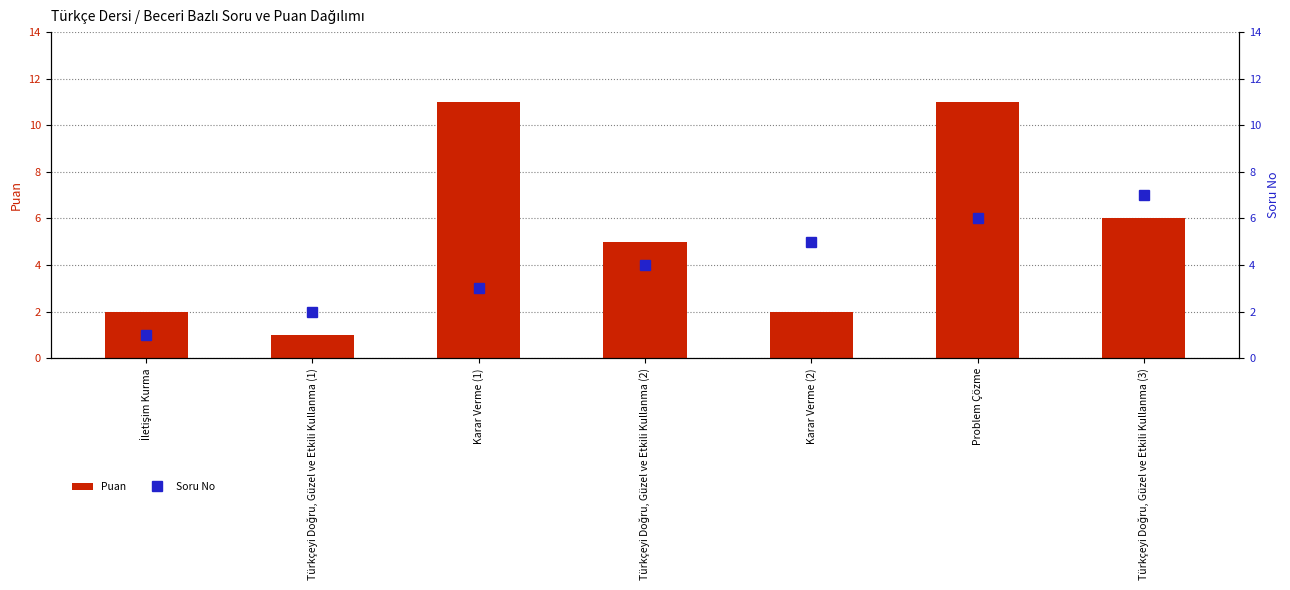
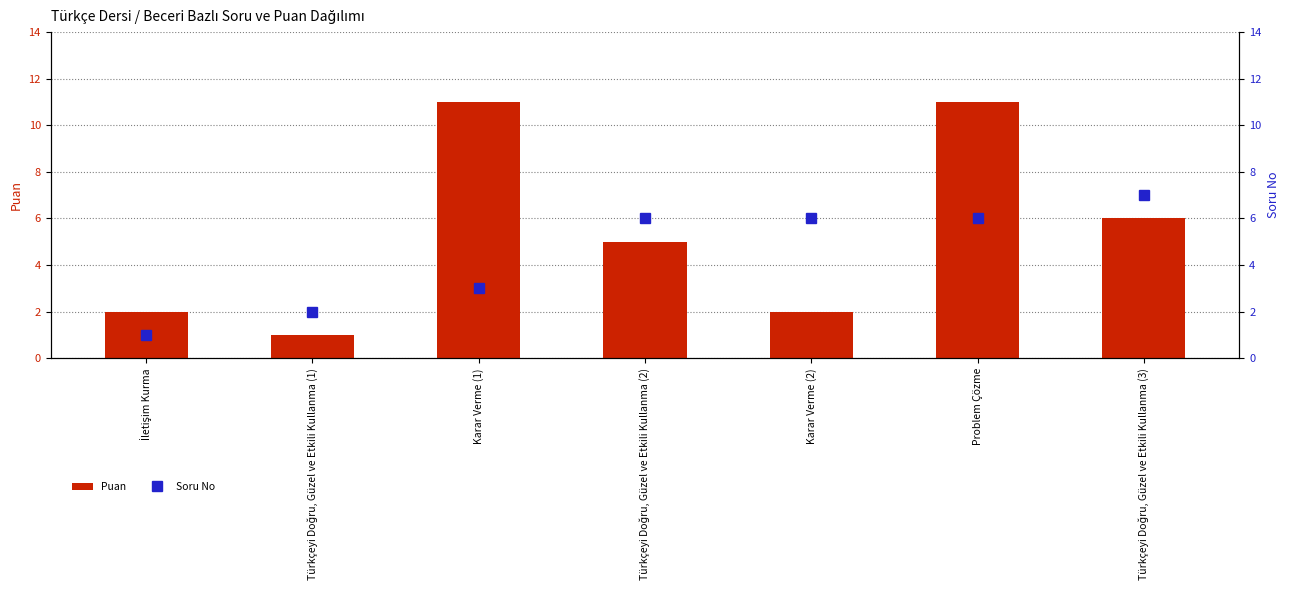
  {
    "Puan": {
      "İletişim Kurma": 2.0,
      "Türkçeyi Doğru, Güzel ve Etkili Kullanma (1)": 1.0,
      "Karar Verme (1)": 11.0,
      "Türkçeyi Doğru, Güzel ve Etkili Kullanma (2)": 5.0,
      "Karar Verme (2)": 2.0,
      "Problem Çözme": 11.0,
      "Türkçeyi Doğru, Güzel ve Etkili Kullanma (3)": 6.0
    },
    "Soru No": {
      "İletişim Kurma": 1,
      "Türkçeyi Doğru, Güzel ve Etkili Kullanma (1)": 2,
      "Karar Verme (1)": 3,
-     "Türkçeyi Doğru, Güzel ve Etkili Kullanma (2)": 4,
-     "Karar Verme (2)": 5,
+     "Türkçeyi Doğru, Güzel ve Etkili Kullanma (2)": 6,
+     "Karar Verme (2)": 6,
      "Problem Çözme": 6,
      "Türkçeyi Doğru, Güzel ve Etkili Kullanma (3)": 7
    }
  }
